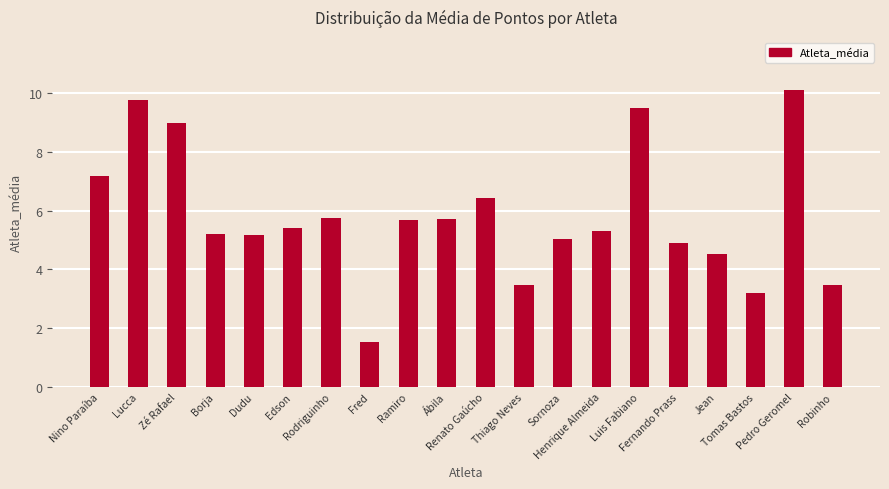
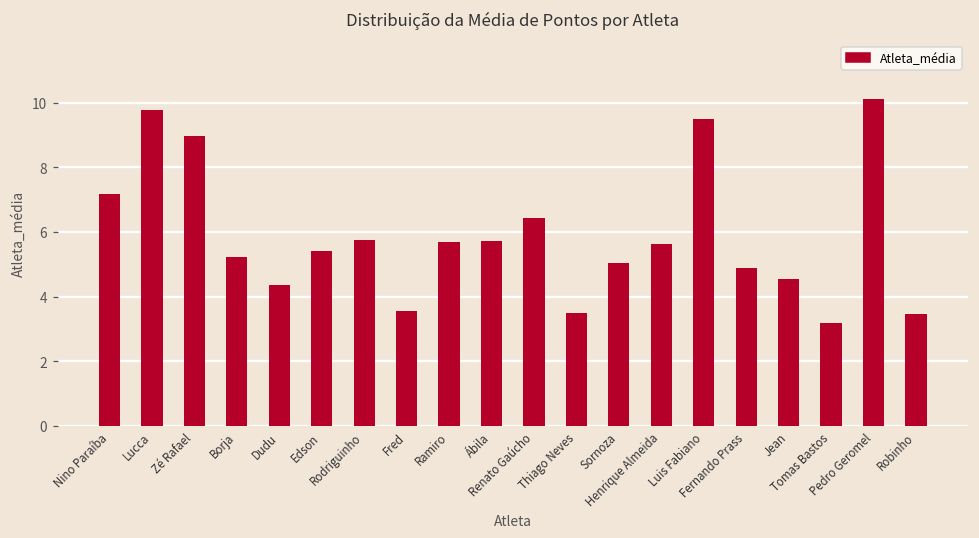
  {
    "Nino Paraíba": 7.2,
    "Lucca": 9.8,
    "Zé Rafael": 9.0,
    "Borja": 5.2,
-   "Dudu": 5.2,
+   "Dudu": 4.4,
    "Edson": 5.4,
    "Rodriguinho": 5.8,
-   "Fred": 1.5,
+   "Fred": 3.6,
    "Ramiro": 5.7,
    "Ábila": 5.7,
    "Renato Gaúcho": 6.4,
    "Thiago Neves": 3.5,
    "Sornoza": 5.1,
-   "Henrique Almeida": 5.3,
+   "Henrique Almeida": 5.6,
    "Luis Fabiano": 9.5,
    "Fernando Prass": 4.9,
    "Jean": 4.5,
    "Tomas Bastos": 3.2,
    "Pedro Geromel": 10.1,
    "Robinho": 3.5
  }
